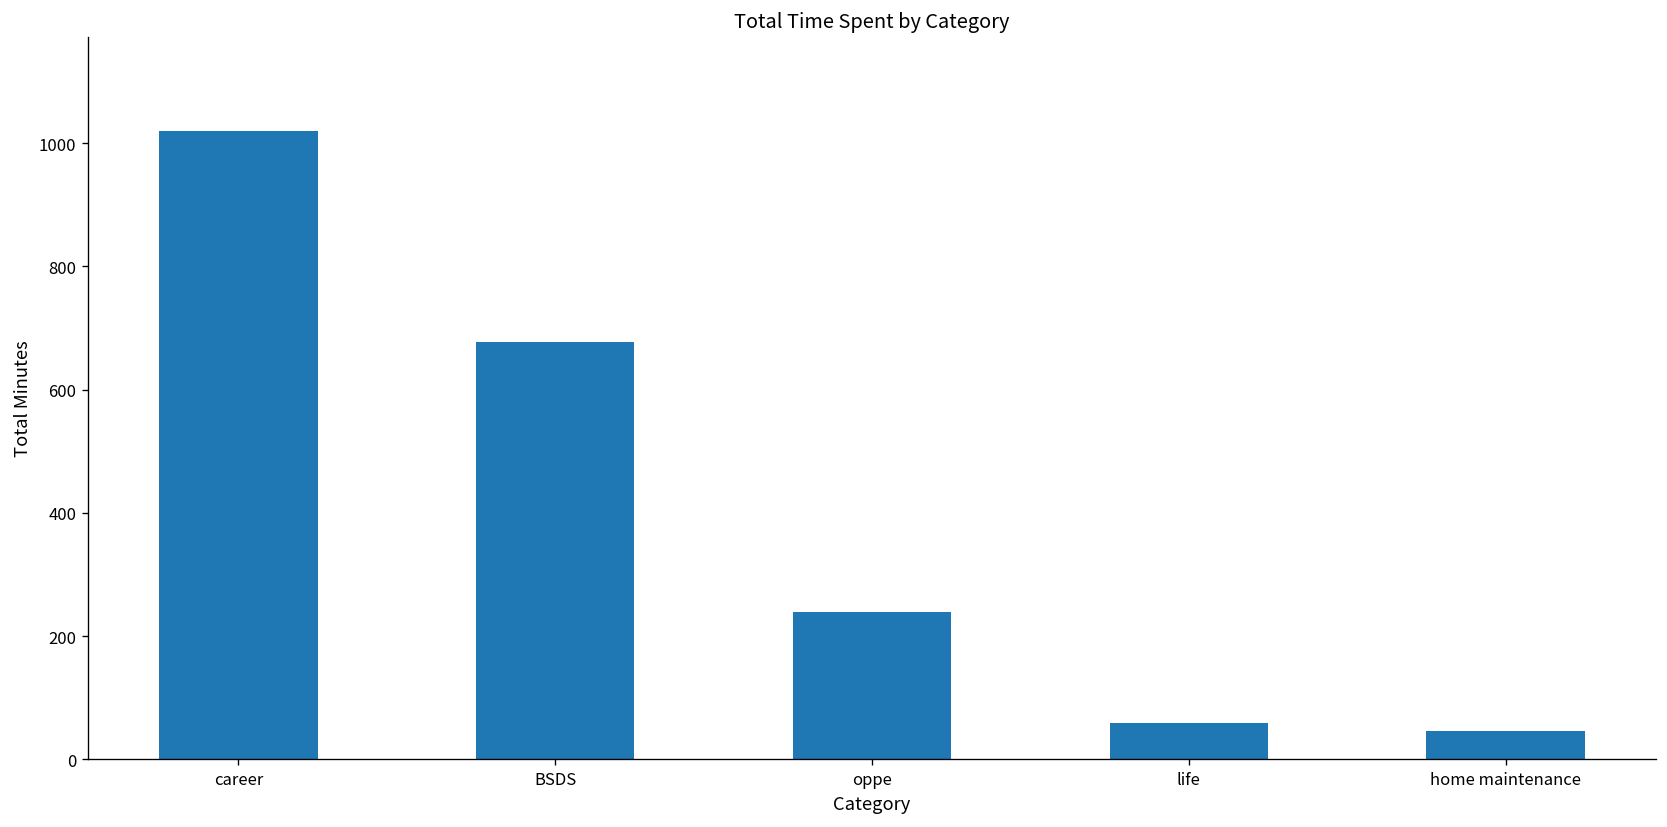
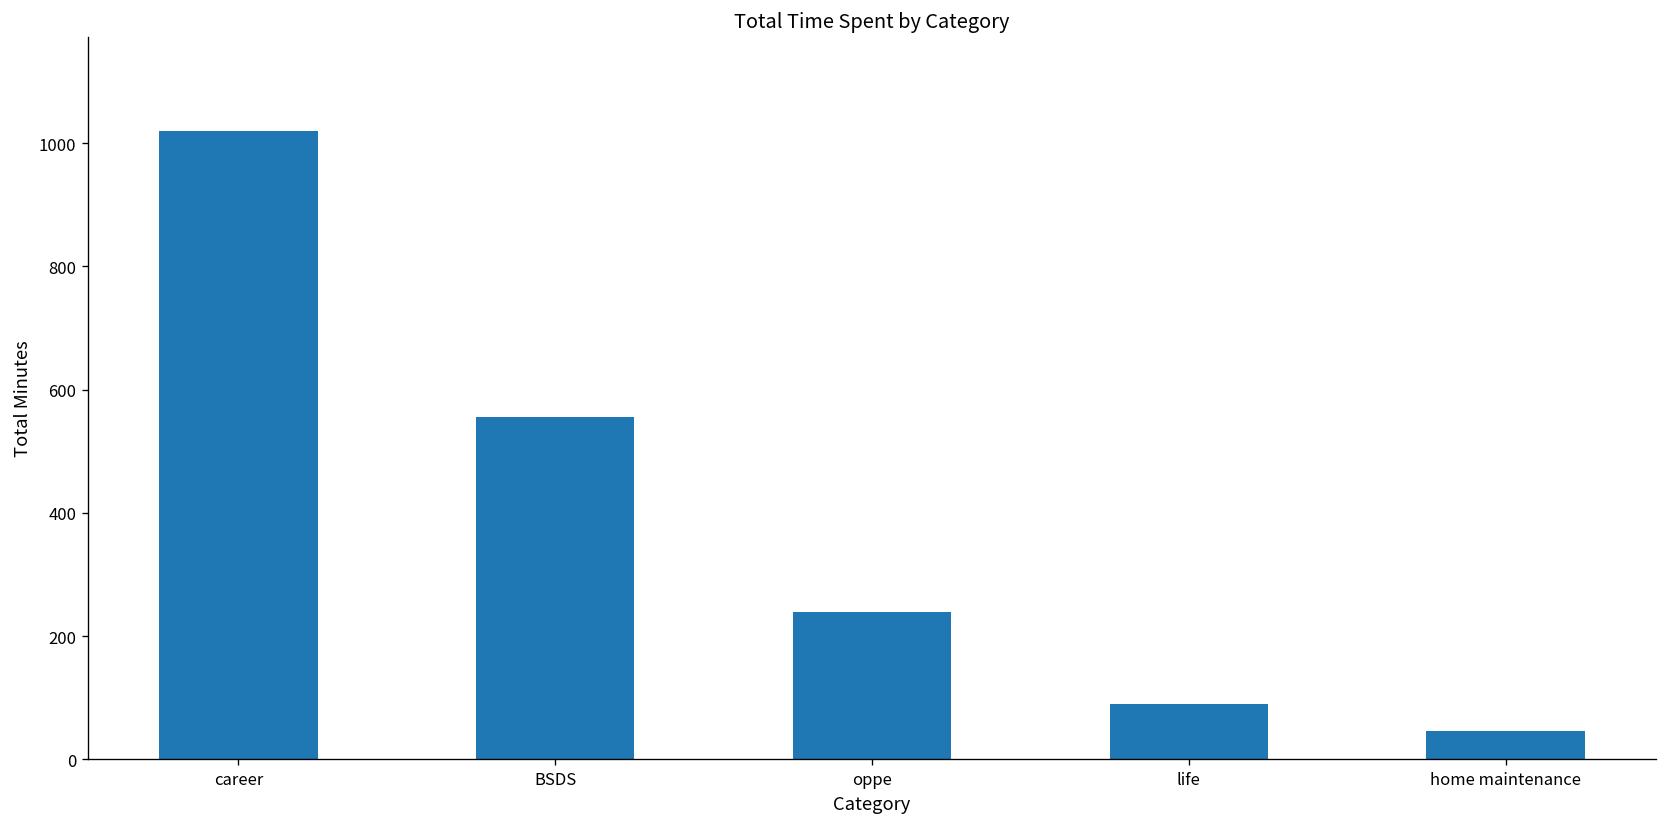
  {
    "career": 1020,
-   "BSDS": 680,
+   "BSDS": 560,
    "oppe": 240,
-   "life": 60,
+   "life": 90,
    "home maintenance": 50
  }
